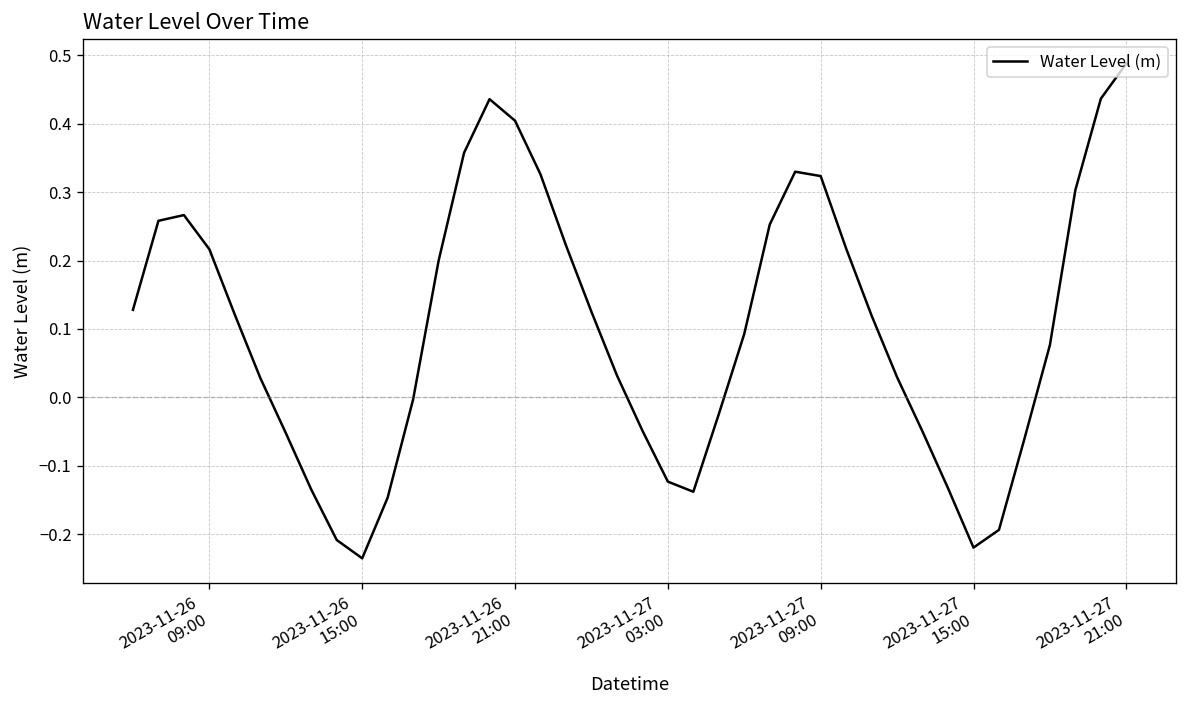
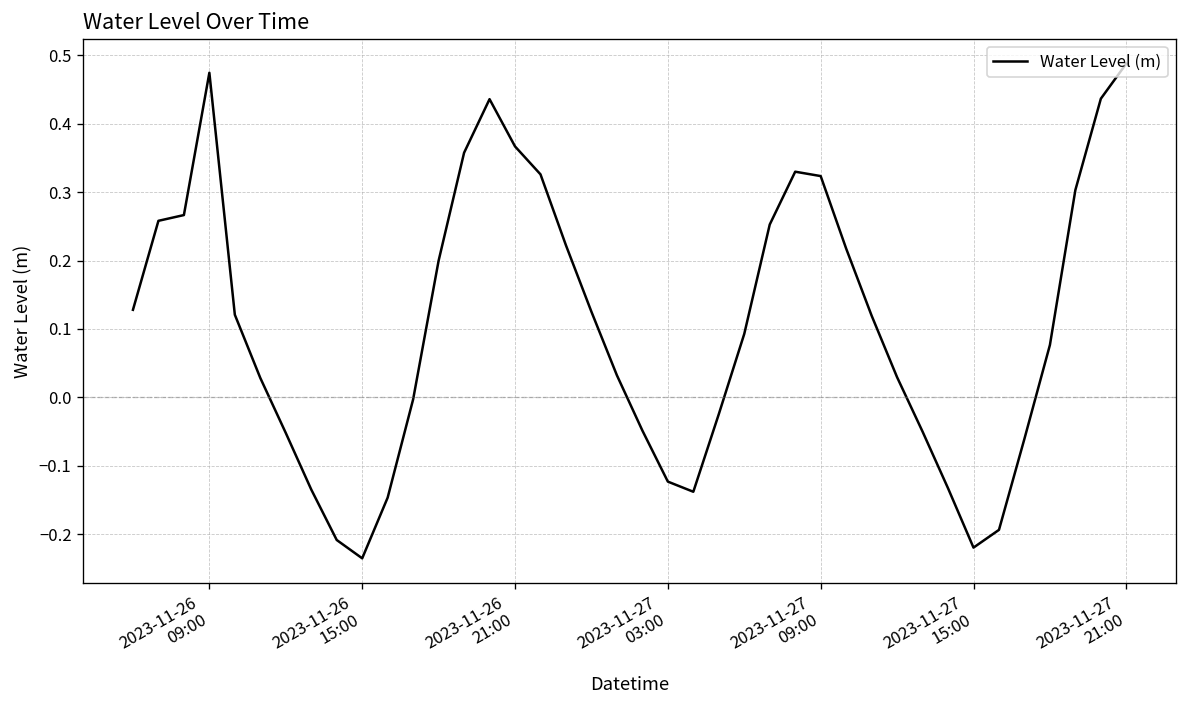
  {
-   "2023-11-26 09:00": 0.22,
+   "2023-11-26 09:00": 0.47,
    "2023-11-26 15:00": -0.24,
-   "2023-11-26 21:00": 0.40,
+   "2023-11-26 21:00": 0.37,
    "2023-11-27 03:00": -0.12,
    "2023-11-27 09:00": 0.32,
    "2023-11-27 15:00": -0.22
  }
